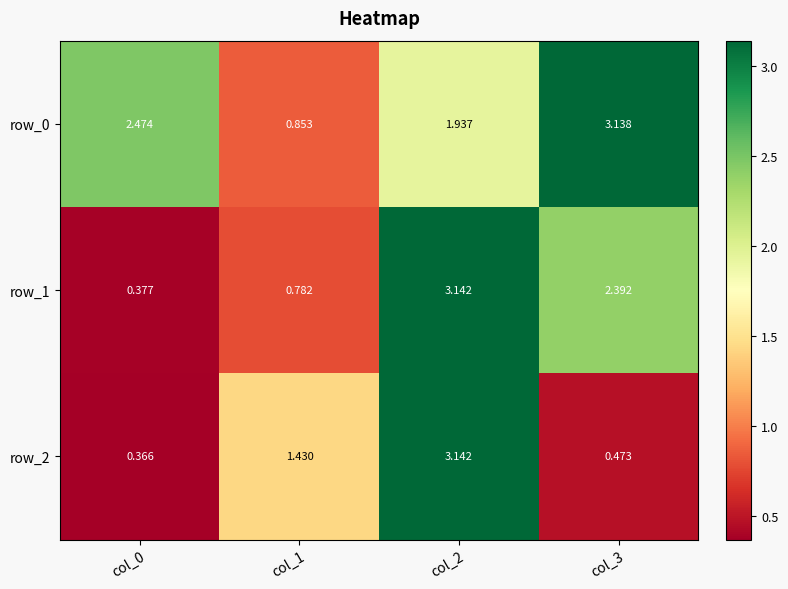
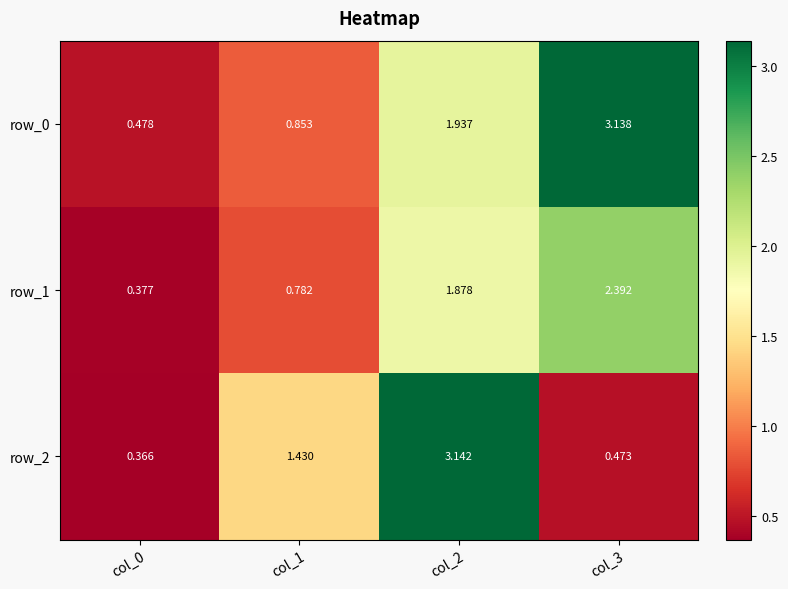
  {
    "row_0": {
-     "col_0": 2.474,
+     "col_0": 0.478,
      "col_1": 0.853,
      "col_2": 1.937,
      "col_3": 3.138
    },
    "row_1": {
      "col_0": 0.377,
      "col_1": 0.782,
-     "col_2": 3.142,
+     "col_2": 1.878,
      "col_3": 2.392
    },
    "row_2": {
      "col_0": 0.366,
      "col_1": 1.430,
      "col_2": 3.142,
      "col_3": 0.473
    }
  }
